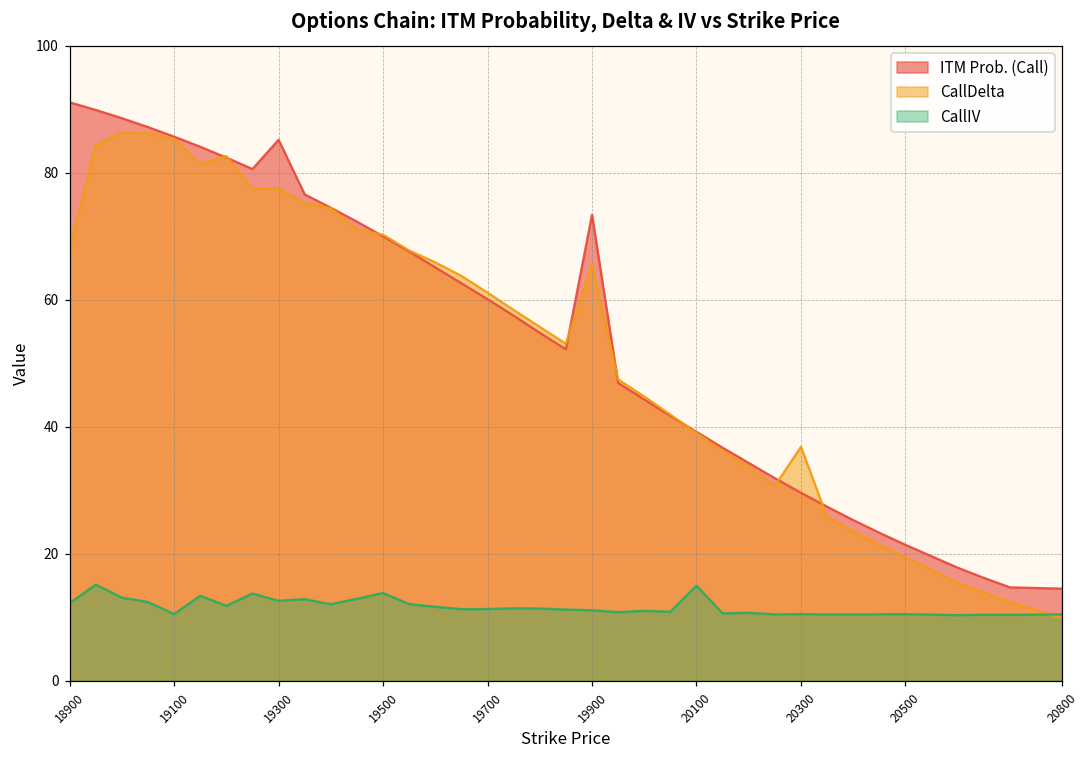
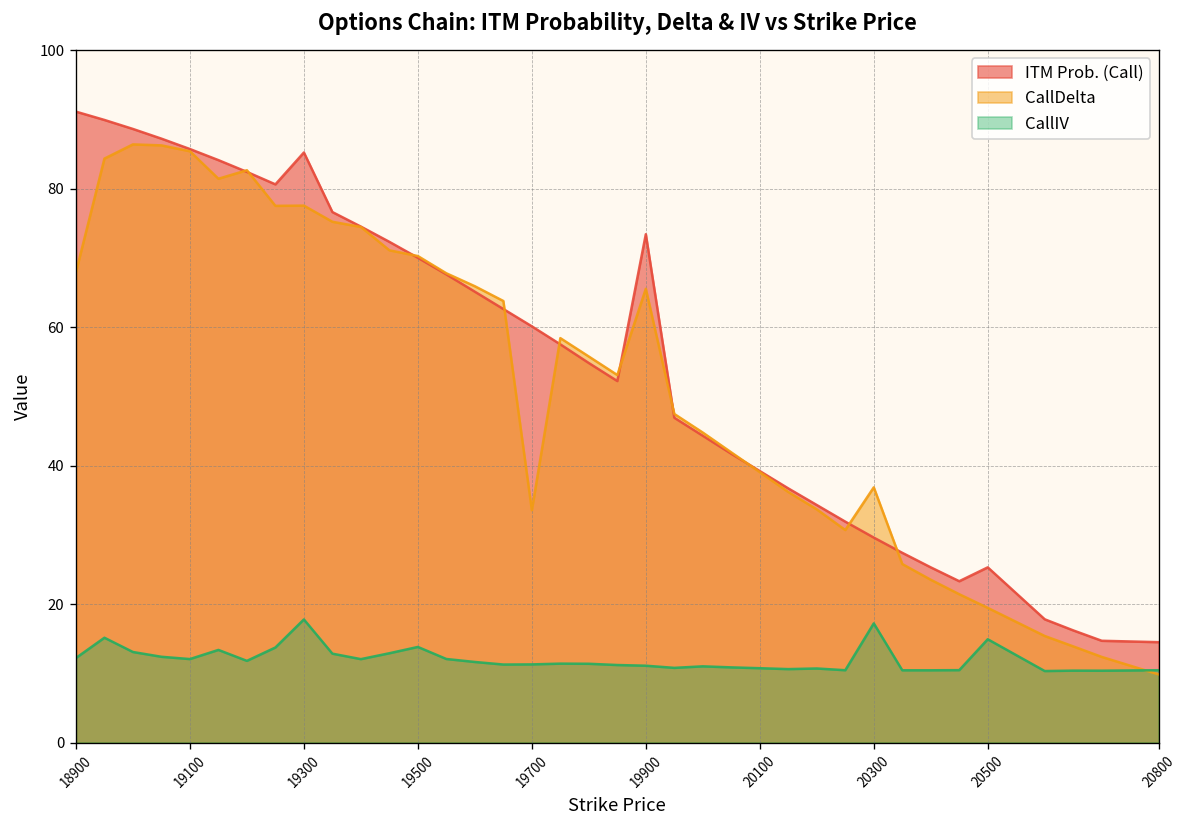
  {
    "ITM Prob. (Call)": {
      "18900": 91,
      "19300": 85,
      "19700": 60,
      "19900": 73,
      "20300": 30,
-     "20500": 21,
+     "20500": 25,
      "20800": 15
    },
    "CallDelta": {
      "18900": 68,
      "19300": 78,
-     "19700": 61,
+     "19700": 34,
      "19900": 66,
      "20300": 37,
      "20500": 19,
      "20800": 10
    },
    "CallIV": {
      "18900": 12,
-     "19100": 11,
-     "19300": 13,
+     "19100": 12,
+     "19300": 18,
      "19500": 14,
      "19700": 11,
      "19900": 11,
-     "20100": 15,
-     "20300": 10,
-     "20500": 10,
+     "20100": 11,
+     "20300": 17,
+     "20500": 15,
      "20800": 10
    }
  }
